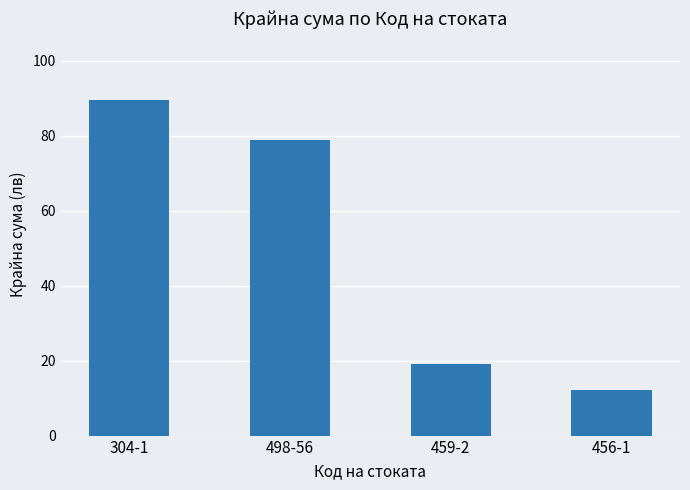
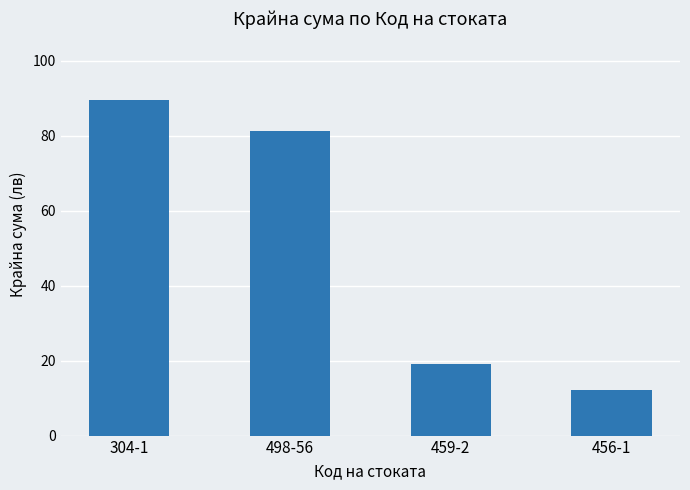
  {
    "304-1": 90,
-   "498-56": 79,
+   "498-56": 81,
    "459-2": 19,
    "456-1": 12
  }
